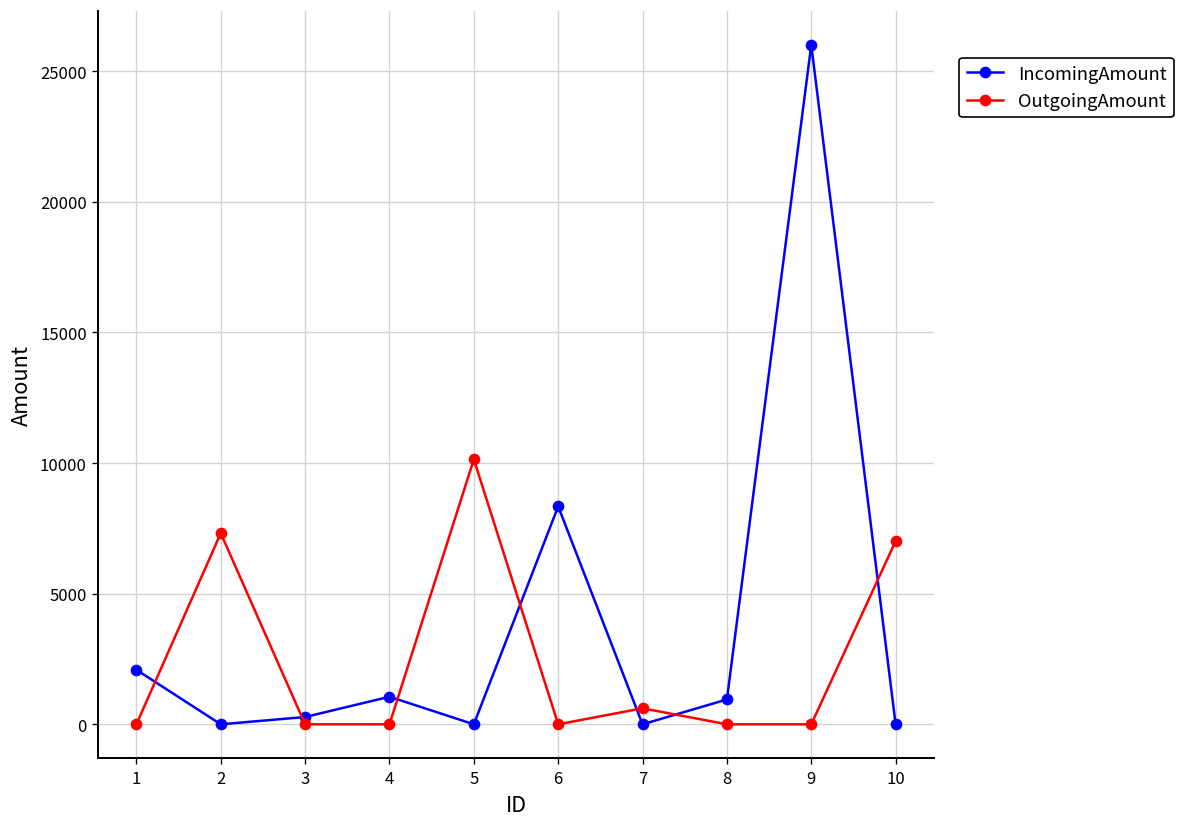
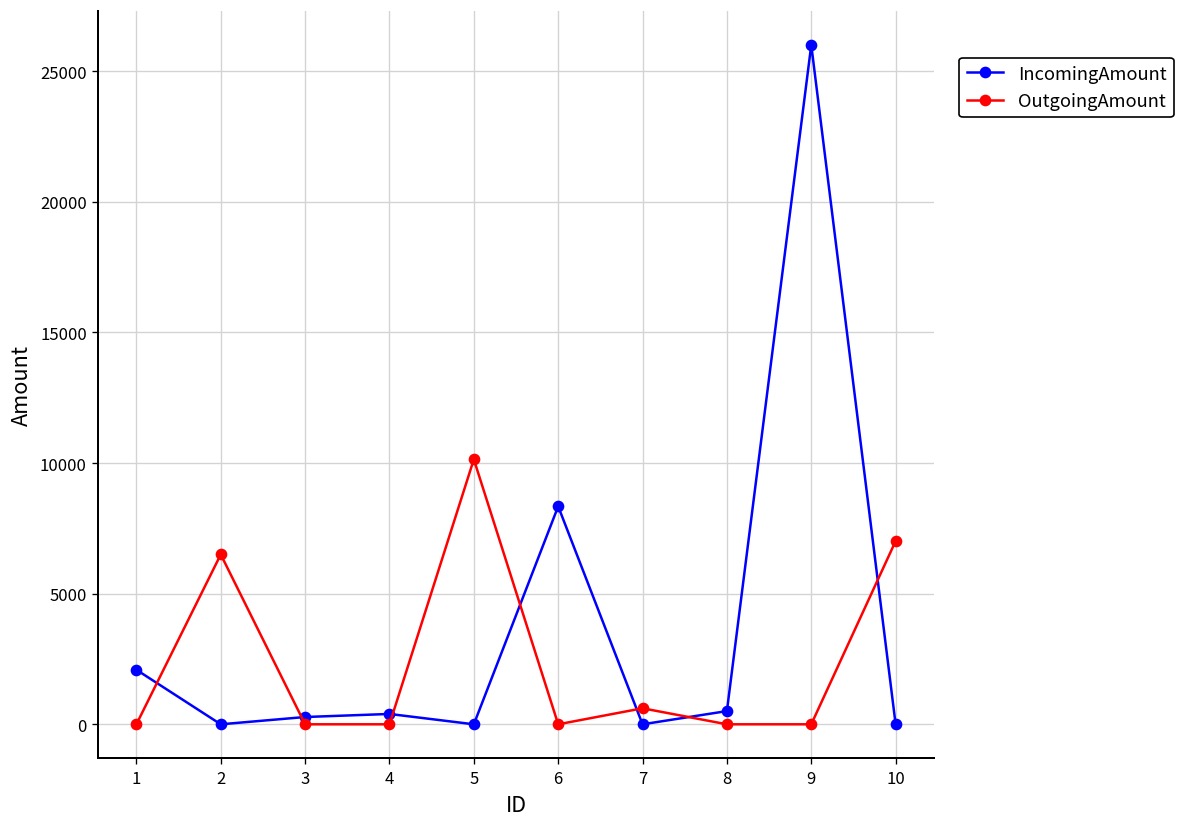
  {
    "IncomingAmount": {
      "1": 2100,
      "2": 0,
      "3": 300,
-     "4": 1100,
+     "4": 400,
      "5": 0,
      "6": 8300,
      "7": 0,
-     "8": 1000,
+     "8": 500,
      "9": 26000,
      "10": 0
    },
    "OutgoingAmount": {
      "1": 0,
-     "2": 7300,
+     "2": 6500,
      "3": 0,
      "4": 0,
      "5": 10100,
      "6": 0,
      "7": 600,
      "8": 0,
      "9": 0,
      "10": 7000
    }
  }
